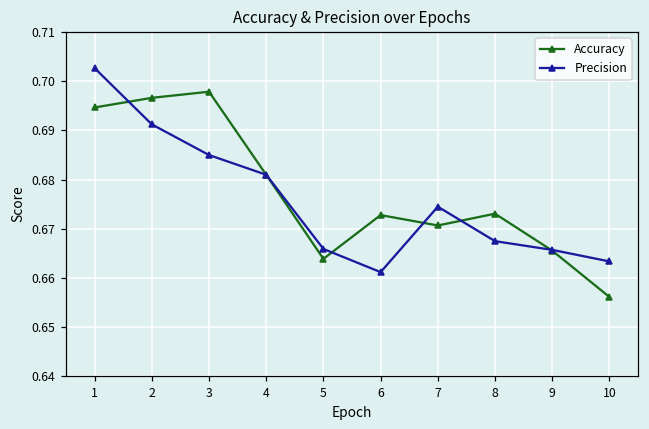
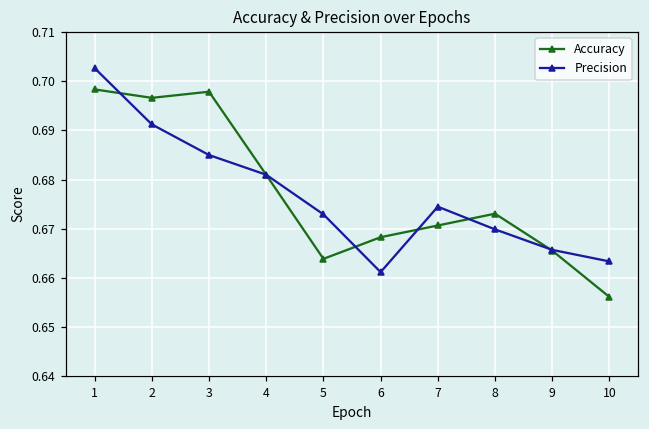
  {
    "Accuracy": {
-     "1": 0.695,
+     "1": 0.698,
      "2": 0.697,
      "3": 0.698,
      "5": 0.664,
-     "6": 0.673,
+     "6": 0.668,
      "7": 0.671,
      "8": 0.673,
      "10": 0.656
    },
    "Precision": {
      "1": 0.703,
      "2": 0.691,
      "3": 0.685,
-     "5": 0.666,
+     "5": 0.673,
      "6": 0.661,
      "7": 0.674,
-     "8": 0.667,
+     "8": 0.670,
      "10": 0.663
    }
  }
